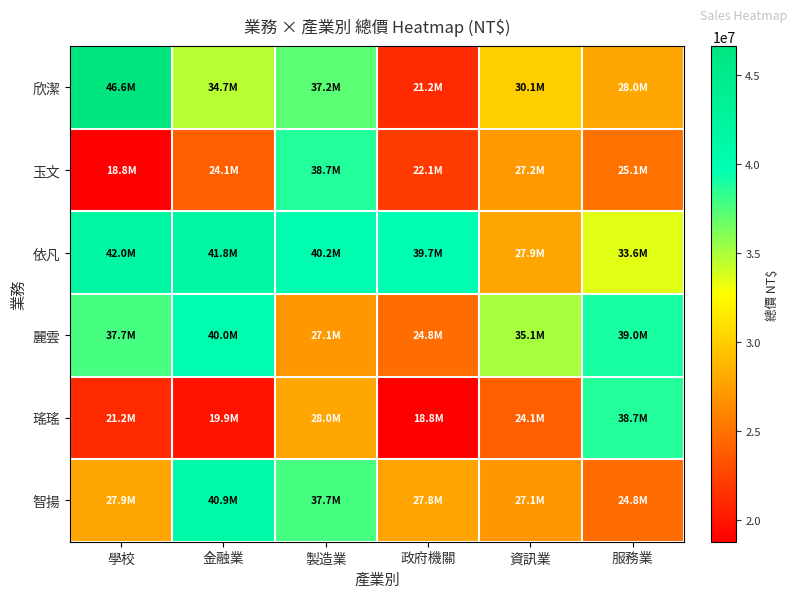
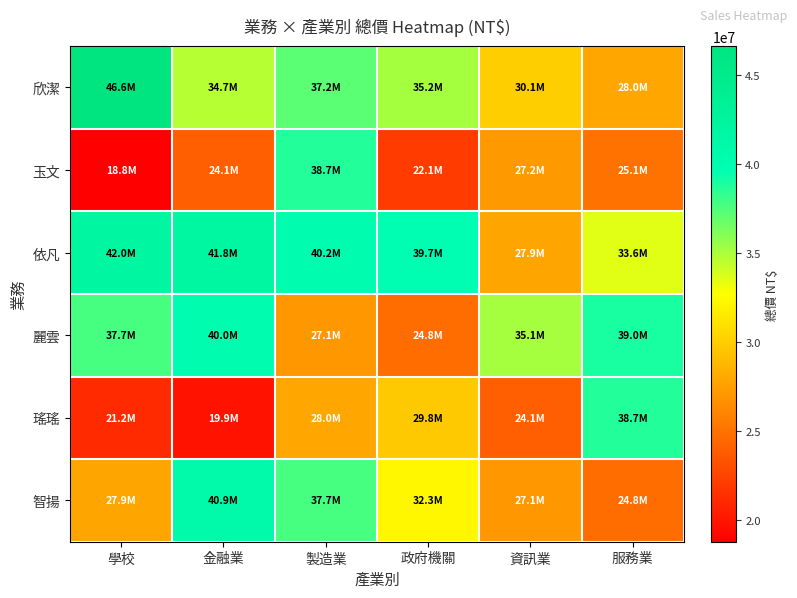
  {
    "欣潔": {
      "學校": "46.6M",
      "金融業": "34.7M",
      "製造業": "37.2M",
-     "政府機關": "21.2M",
+     "政府機關": "35.2M",
      "資訊業": "30.1M",
      "服務業": "28.0M"
    },
    "玉文": {
      "學校": "18.8M",
      "金融業": "24.1M",
      "製造業": "38.7M",
      "政府機關": "22.1M",
      "資訊業": "27.2M",
      "服務業": "25.1M"
    },
    "依凡": {
      "學校": "42.0M",
      "金融業": "41.8M",
      "製造業": "40.2M",
      "政府機關": "39.7M",
      "資訊業": "27.9M",
      "服務業": "33.6M"
    },
    "麗雲": {
      "學校": "37.7M",
      "金融業": "40.0M",
      "製造業": "27.1M",
      "政府機關": "24.8M",
      "資訊業": "35.1M",
      "服務業": "39.0M"
    },
    "瑤瑤": {
      "學校": "21.2M",
      "金融業": "19.9M",
      "製造業": "28.0M",
-     "政府機關": "18.8M",
+     "政府機關": "29.8M",
      "資訊業": "24.1M",
      "服務業": "38.7M"
    },
    "智揚": {
      "學校": "27.9M",
      "金融業": "40.9M",
      "製造業": "37.7M",
-     "政府機關": "27.8M",
+     "政府機關": "32.3M",
      "資訊業": "27.1M",
      "服務業": "24.8M"
    }
  }
